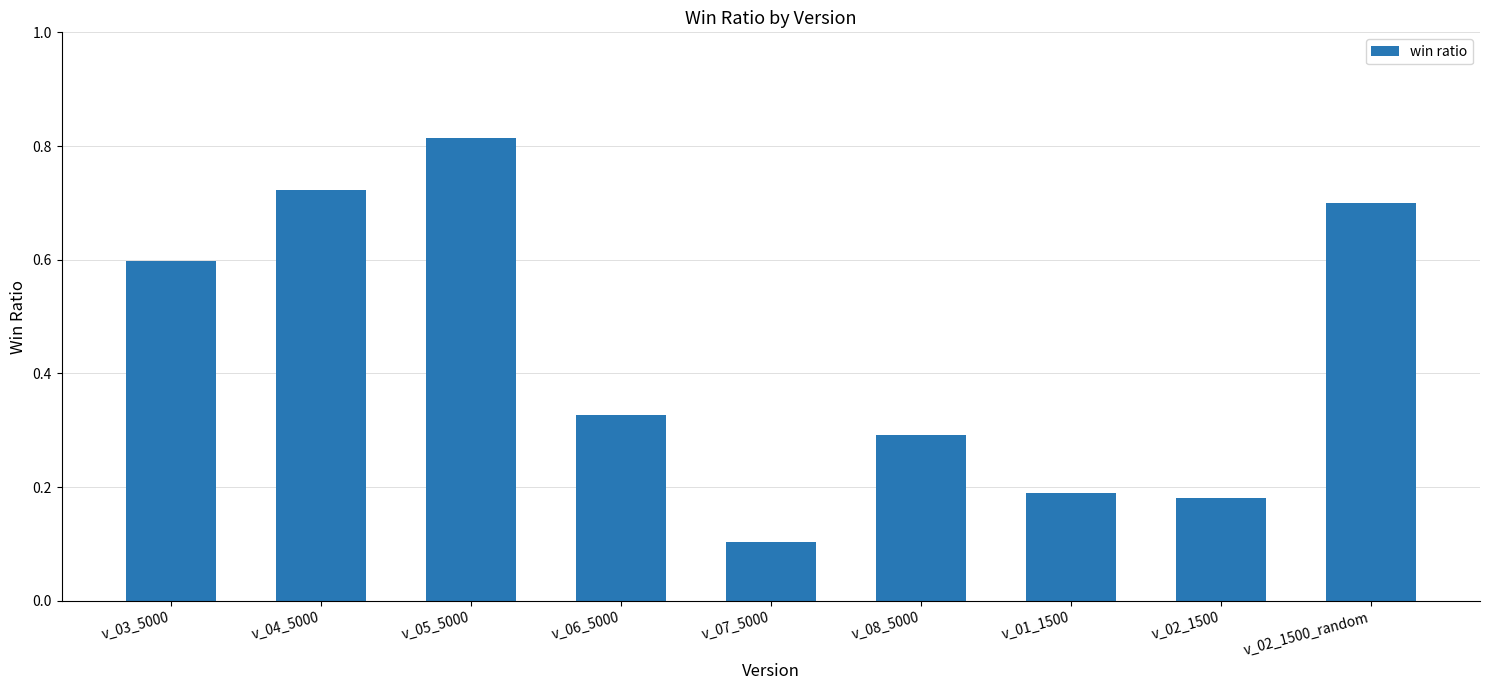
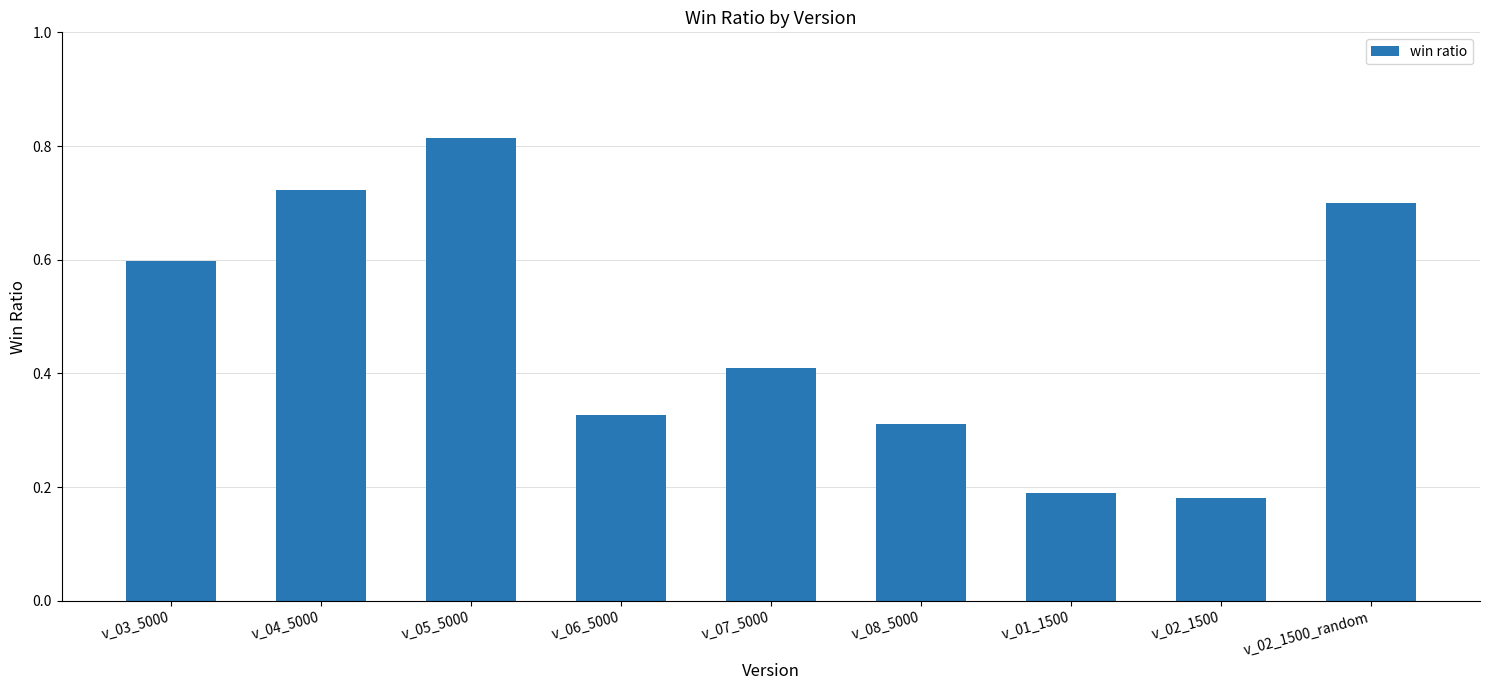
  {
    "v_03_5000": 0.60,
    "v_04_5000": 0.72,
    "v_05_5000": 0.81,
    "v_06_5000": 0.33,
-   "v_07_5000": 0.10,
-   "v_08_5000": 0.29,
+   "v_07_5000": 0.41,
+   "v_08_5000": 0.31,
    "v_01_1500": 0.19,
    "v_02_1500": 0.18,
    "v_02_1500_random": 0.70
  }
